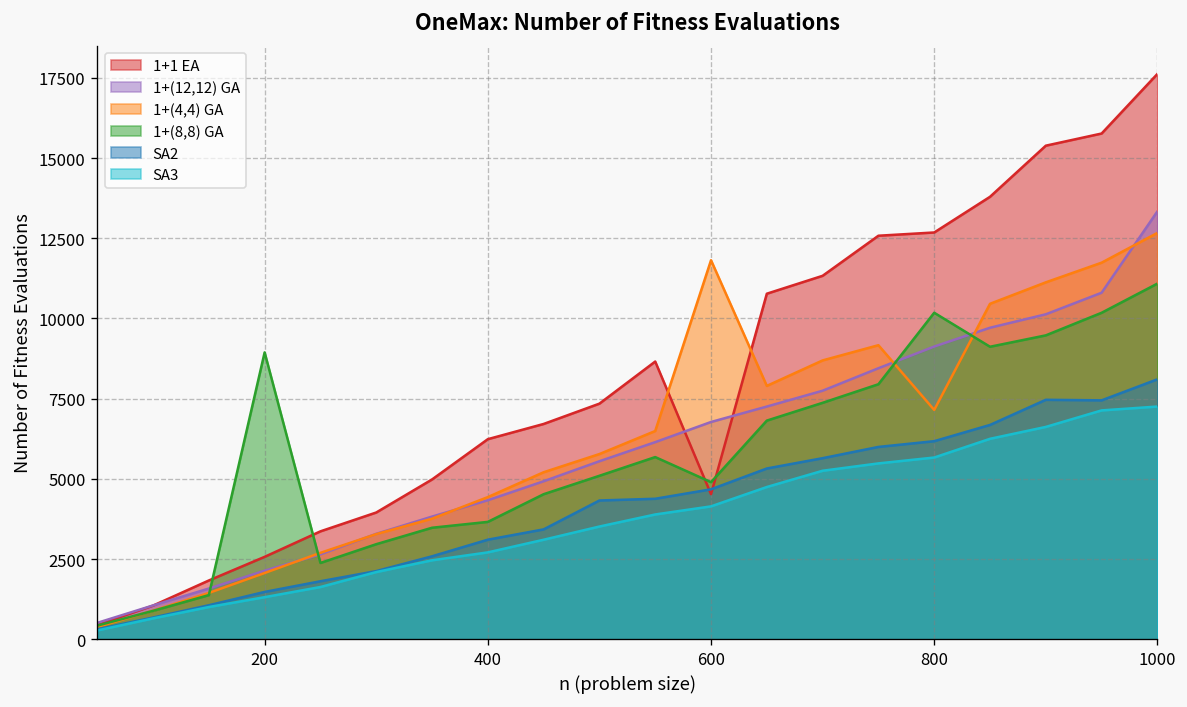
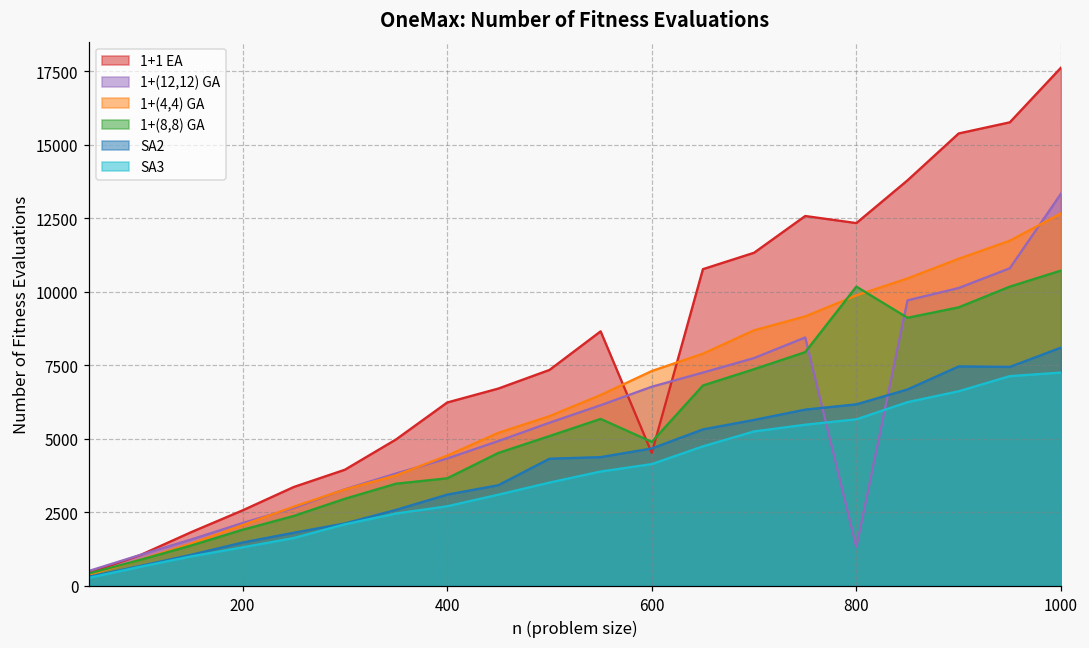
  {
    "1+1 EA": {
      "200": 2600,
      "400": 6200,
      "600": 4500,
-     "800": 12700,
+     "800": 12300,
      "1000": 17600
    },
    "1+(12,12) GA": {
      "400": 4300,
      "600": 6800,
-     "800": 9100,
+     "800": 1300,
      "1000": 13300
    },
    "1+(4,4) GA": {
      "400": 4400,
-     "600": 11800,
-     "800": 7100,
+     "600": 7300,
+     "800": 9900,
      "1000": 12700
    },
    "1+(8,8) GA": {
-     "200": 8900,
+     "200": 1900,
      "400": 3700,
      "600": 4900,
      "800": 10200,
-     "1000": 11100
+     "1000": 10700
    }
  }
